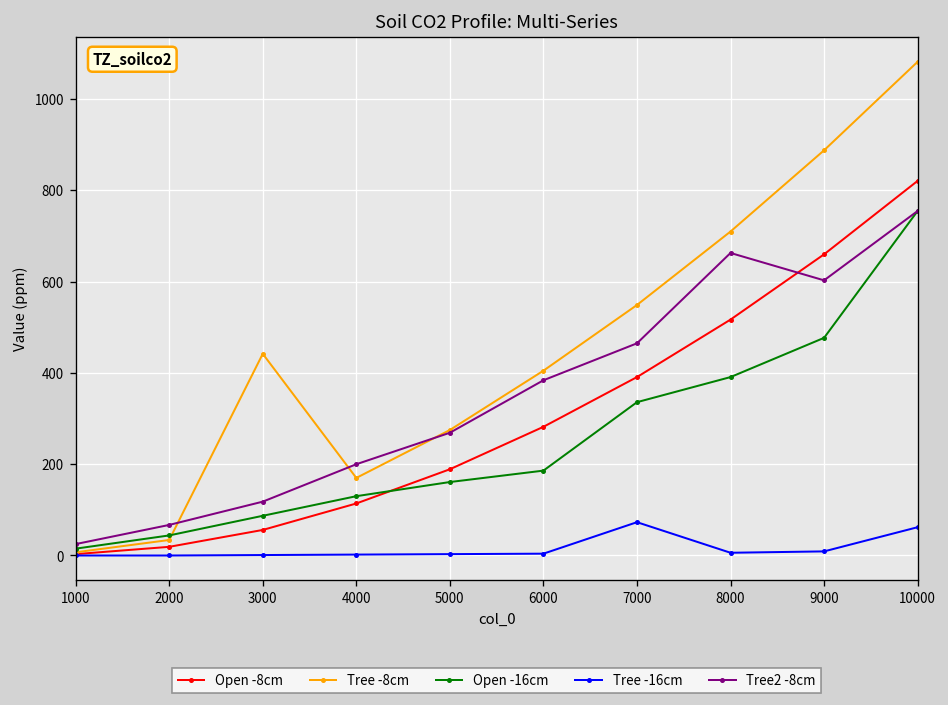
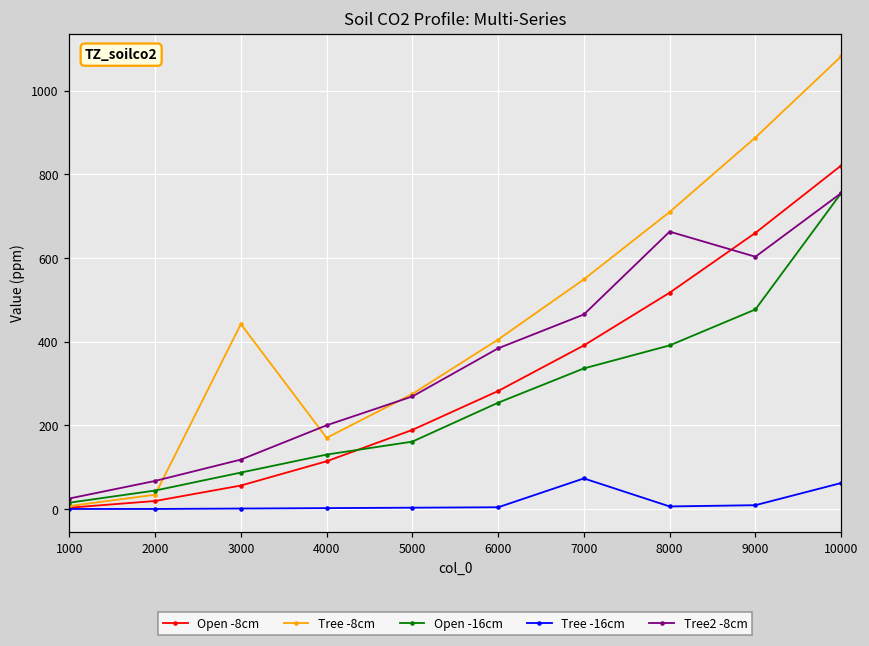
  {
    "Open -8cm": {
      "2000": 20,
      "3000": 60,
      "4000": 110,
      "5000": 190,
      "6000": 280,
      "7000": 390,
      "8000": 520,
      "9000": 660,
      "10000": 820
    },
    "Tree -8cm": {
      "2000": 30,
      "3000": 440,
      "4000": 170,
      "6000": 410,
      "7000": 550,
      "8000": 710,
      "9000": 890,
      "10000": 1080
    },
    "Open -16cm": {
      "1000": 20,
      "2000": 40,
      "3000": 90,
      "4000": 130,
      "5000": 160,
-     "6000": 190,
+     "6000": 250,
      "7000": 340,
      "8000": 390,
      "9000": 480
    },
    "Tree -16cm": {
      "2000": 0,
      "3000": 0,
      "4000": 0,
      "5000": 0,
      "6000": 0,
      "7000": 70,
      "8000": 10,
      "9000": 10,
      "10000": 60
    },
    "Tree2 -8cm": {
      "1000": 30,
      "2000": 70,
      "3000": 120,
      "4000": 200,
      "6000": 380,
      "7000": 470,
      "8000": 660,
      "9000": 600
    }
  }
